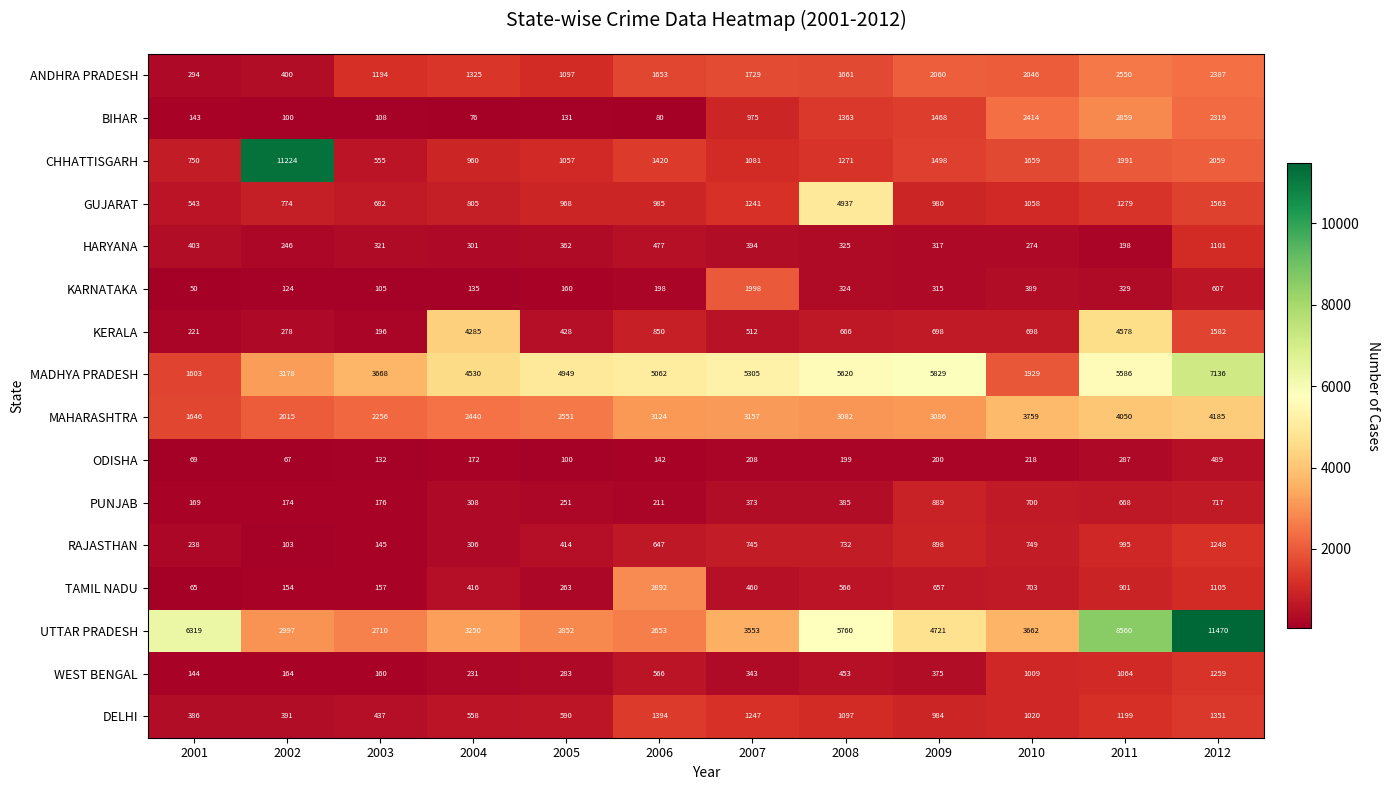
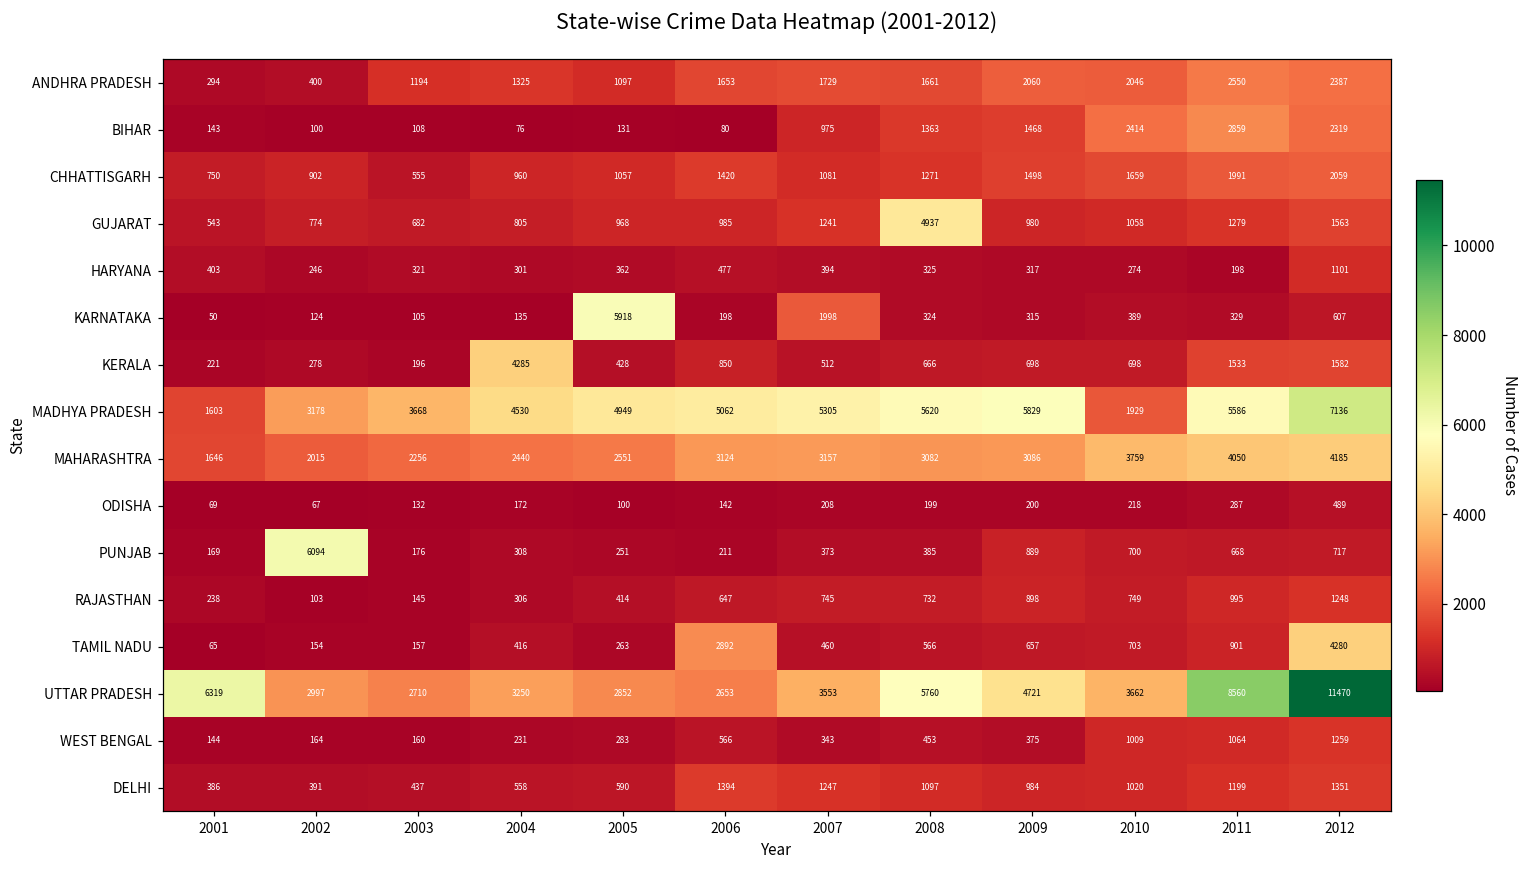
  {
    "ANDHRA PRADESH": {
      "2001": 294,
      "2002": 400,
      "2003": 1194,
      "2004": 1325,
      "2005": 1097,
      "2006": 1653,
      "2007": 1729,
      "2008": 1661,
      "2009": 2060,
      "2010": 2046,
      "2011": 2550,
      "2012": 2387
    },
    "BIHAR": {
      "2001": 143,
      "2002": 100,
      "2003": 108,
      "2004": 76,
      "2005": 131,
      "2006": 80,
      "2007": 975,
      "2008": 1363,
      "2009": 1468,
      "2010": 2414,
      "2011": 2859,
      "2012": 2319
    },
    "CHHATTISGARH": {
      "2001": 750,
-     "2002": 11224,
+     "2002": 902,
      "2003": 555,
      "2004": 960,
      "2005": 1057,
      "2006": 1420,
      "2007": 1081,
      "2008": 1271,
      "2009": 1498,
      "2010": 1659,
      "2011": 1991,
      "2012": 2059
    },
    "GUJARAT": {
      "2001": 543,
      "2002": 774,
      "2003": 682,
      "2004": 805,
      "2005": 968,
      "2006": 985,
      "2007": 1241,
      "2008": 4937,
      "2009": 980,
      "2010": 1058,
      "2011": 1279,
      "2012": 1563
    },
    "HARYANA": {
      "2001": 403,
      "2002": 246,
      "2003": 321,
      "2004": 301,
      "2005": 362,
      "2006": 477,
      "2007": 394,
      "2008": 325,
      "2009": 317,
      "2010": 274,
      "2011": 198,
      "2012": 1101
    },
    "KARNATAKA": {
      "2001": 50,
      "2002": 124,
      "2003": 105,
      "2004": 135,
-     "2005": 160,
+     "2005": 5918,
      "2006": 198,
      "2007": 1998,
      "2008": 324,
      "2009": 315,
      "2010": 389,
      "2011": 329,
      "2012": 607
    },
    "KERALA": {
      "2001": 221,
      "2002": 278,
      "2003": 196,
      "2004": 4285,
      "2005": 428,
      "2006": 850,
      "2007": 512,
      "2008": 666,
      "2009": 698,
      "2010": 698,
-     "2011": 4578,
+     "2011": 1533,
      "2012": 1582
    },
    "MADHYA PRADESH": {
      "2001": 1603,
      "2002": 3178,
      "2003": 3668,
      "2004": 4530,
      "2005": 4949,
      "2006": 5062,
      "2007": 5305,
      "2008": 5620,
      "2009": 5829,
      "2010": 1929,
      "2011": 5586,
      "2012": 7136
    },
    "MAHARASHTRA": {
      "2001": 1646,
      "2002": 2015,
      "2003": 2256,
      "2004": 2440,
      "2005": 2551,
      "2006": 3124,
      "2007": 3157,
      "2008": 3082,
      "2009": 3086,
      "2010": 3759,
      "2011": 4050,
      "2012": 4185
    },
    "ODISHA": {
      "2001": 69,
      "2002": 67,
      "2003": 132,
      "2004": 172,
      "2005": 100,
      "2006": 142,
      "2007": 208,
      "2008": 199,
      "2009": 200,
      "2010": 218,
      "2011": 287,
      "2012": 489
    },
    "PUNJAB": {
      "2001": 169,
-     "2002": 174,
+     "2002": 6094,
      "2003": 176,
      "2004": 308,
      "2005": 251,
      "2006": 211,
      "2007": 373,
      "2008": 385,
      "2009": 889,
      "2010": 700,
      "2011": 668,
      "2012": 717
    },
    "RAJASTHAN": {
      "2001": 238,
      "2002": 103,
      "2003": 145,
      "2004": 306,
      "2005": 414,
      "2006": 647,
      "2007": 745,
      "2008": 732,
      "2009": 898,
      "2010": 749,
      "2011": 995,
      "2012": 1248
    },
    "TAMIL NADU": {
      "2001": 65,
      "2002": 154,
      "2003": 157,
      "2004": 416,
      "2005": 263,
      "2006": 2892,
      "2007": 460,
      "2008": 566,
      "2009": 657,
      "2010": 703,
      "2011": 901,
-     "2012": 1105
+     "2012": 4280
    },
    "UTTAR PRADESH": {
      "2001": 6319,
      "2002": 2997,
      "2003": 2710,
      "2004": 3250,
      "2005": 2852,
      "2006": 2653,
      "2007": 3553,
      "2008": 5760,
      "2009": 4721,
      "2010": 3662,
      "2011": 8560,
      "2012": 11470
    },
    "WEST BENGAL": {
      "2001": 144,
      "2002": 164,
      "2003": 160,
      "2004": 231,
      "2005": 283,
      "2006": 566,
      "2007": 343,
      "2008": 453,
      "2009": 375,
      "2010": 1009,
      "2011": 1064,
      "2012": 1259
    },
    "DELHI": {
      "2001": 386,
      "2002": 391,
      "2003": 437,
      "2004": 558,
      "2005": 590,
      "2006": 1394,
      "2007": 1247,
      "2008": 1097,
      "2009": 984,
      "2010": 1020,
      "2011": 1199,
      "2012": 1351
    }
  }
